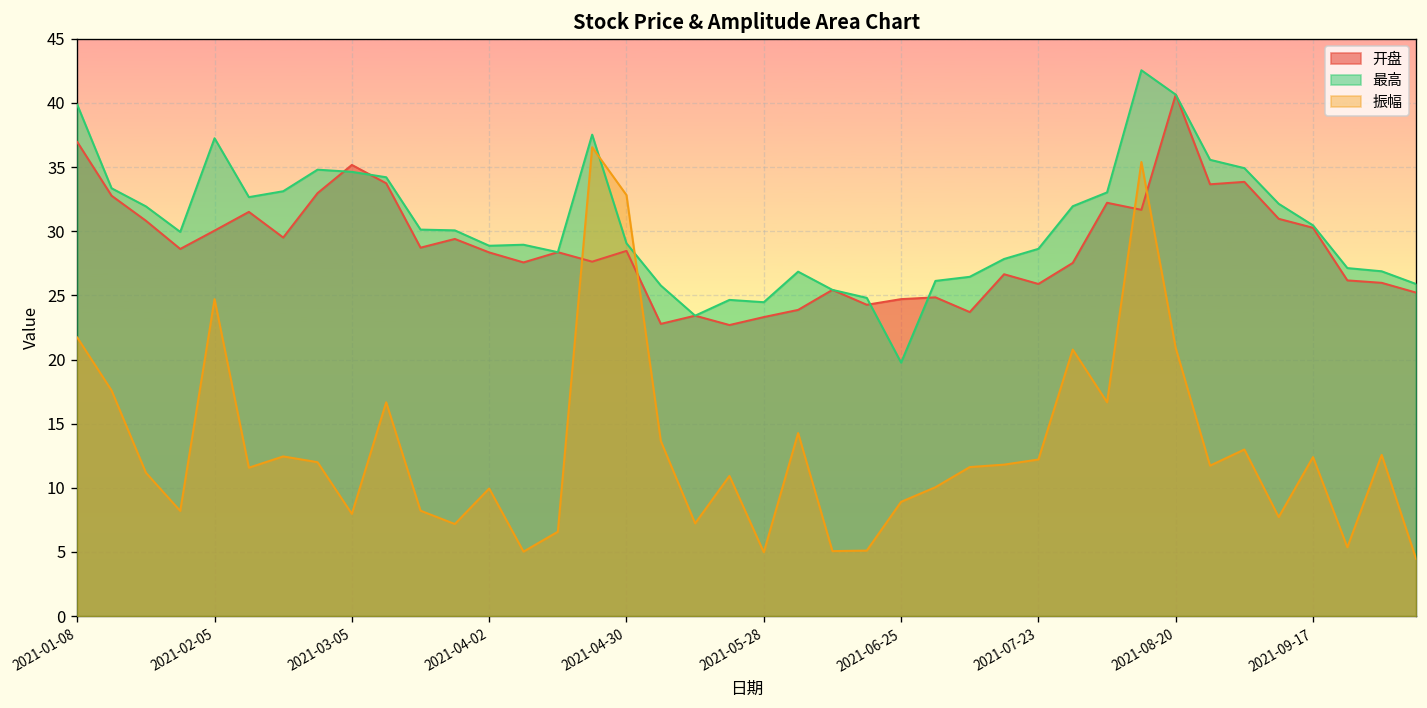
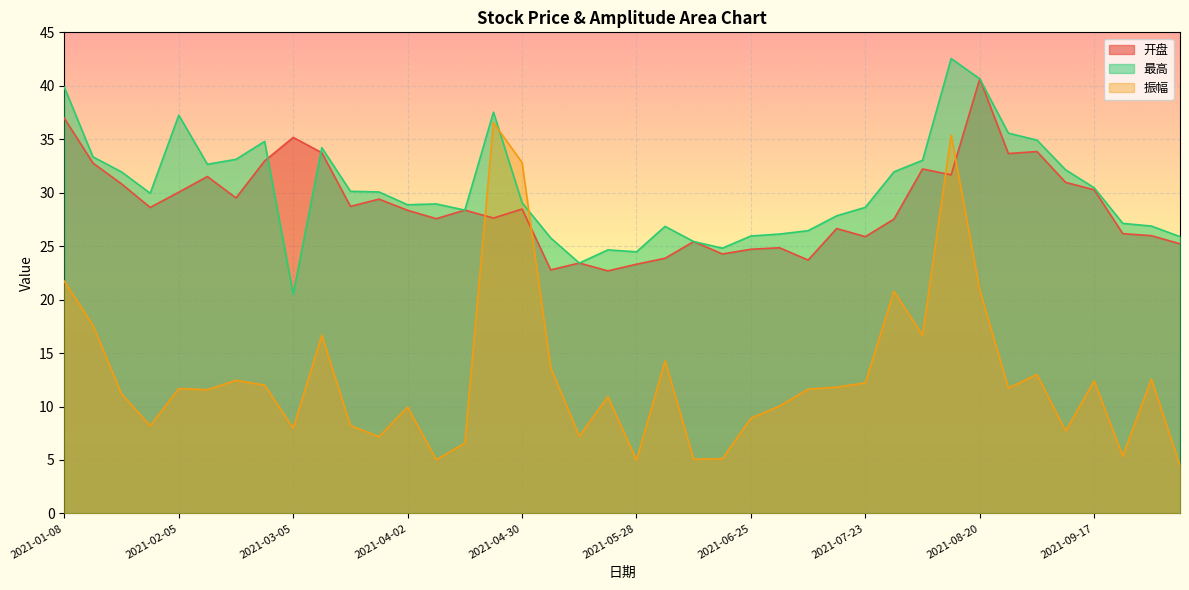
  {
    "开盘": {
      "2021-01-08": 37.0,
      "2021-02-05": 30.1,
      "2021-03-05": 35.2,
      "2021-04-02": 28.4,
      "2021-04-30": 28.5,
      "2021-05-28": 23.3,
      "2021-06-25": 24.7,
      "2021-07-23": 25.9
    },
    "最高": {
      "2021-01-08": 39.9,
      "2021-02-05": 37.3,
-     "2021-03-05": 34.6,
+     "2021-03-05": 20.5,
      "2021-04-02": 28.9,
      "2021-04-30": 29.1,
      "2021-05-28": 24.5,
-     "2021-06-25": 19.8,
+     "2021-06-25": 26.0,
      "2021-07-23": 28.6
    },
    "振幅": {
      "2021-01-08": 21.7,
-     "2021-02-05": 24.7,
+     "2021-02-05": 11.7,
      "2021-03-05": 8.0,
      "2021-04-02": 10.0,
      "2021-04-30": 32.8,
      "2021-05-28": 5.0,
      "2021-06-25": 8.9,
      "2021-07-23": 12.2,
      "2021-08-20": 20.9,
      "2021-09-17": 12.4
    }
  }
